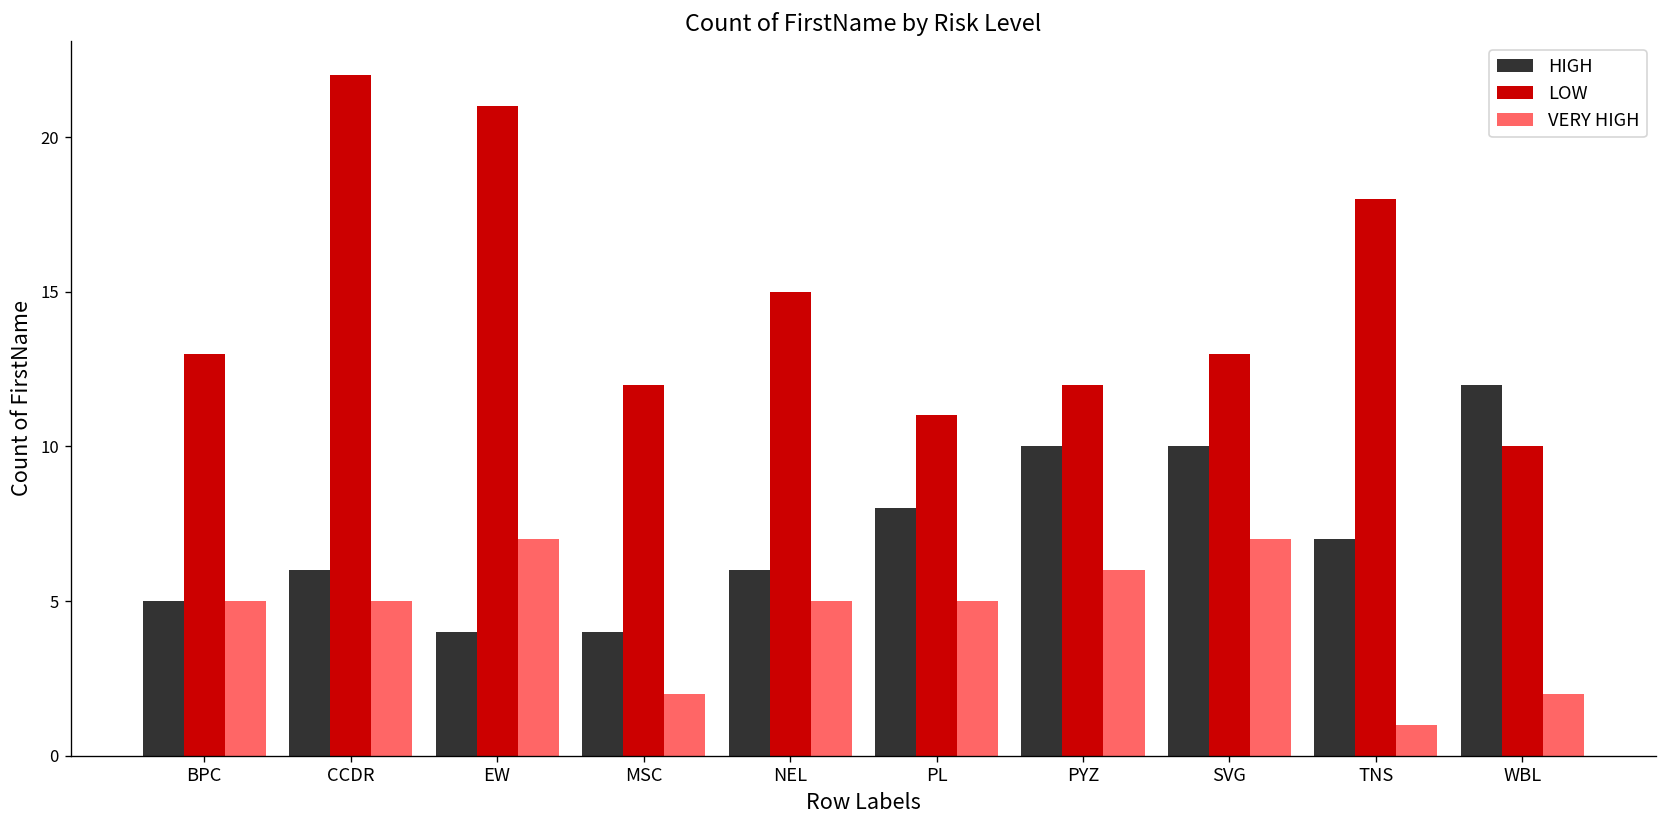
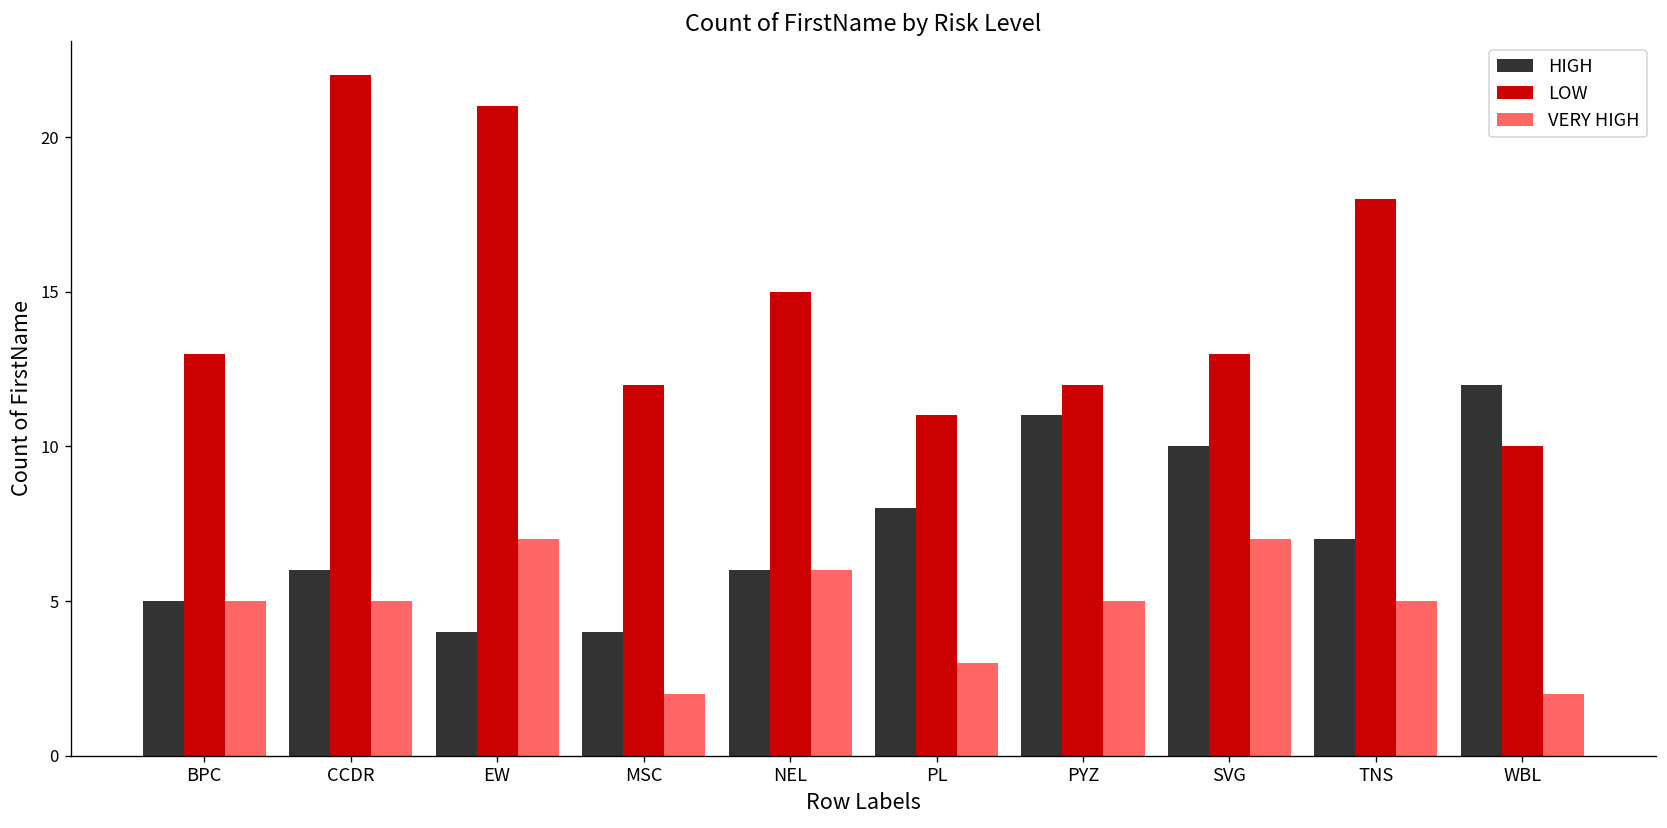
  {
    "HIGH": {
      "BPC": 5,
      "CCDR": 6,
      "EW": 4,
      "MSC": 4,
      "NEL": 6,
      "PL": 8,
-     "PYZ": 10,
+     "PYZ": 11,
      "SVG": 10,
      "TNS": 7,
      "WBL": 12
    },
    "LOW": {
      "BPC": 13,
      "CCDR": 22,
      "EW": 21,
      "MSC": 12,
      "NEL": 15,
      "PL": 11,
      "PYZ": 12,
      "SVG": 13,
      "TNS": 18,
      "WBL": 10
    },
    "VERY HIGH": {
      "BPC": 5,
      "CCDR": 5,
      "EW": 7,
      "MSC": 2,
-     "NEL": 5,
-     "PL": 5,
-     "PYZ": 6,
+     "NEL": 6,
+     "PL": 3,
+     "PYZ": 5,
      "SVG": 7,
-     "TNS": 1,
+     "TNS": 5,
      "WBL": 2
    }
  }
